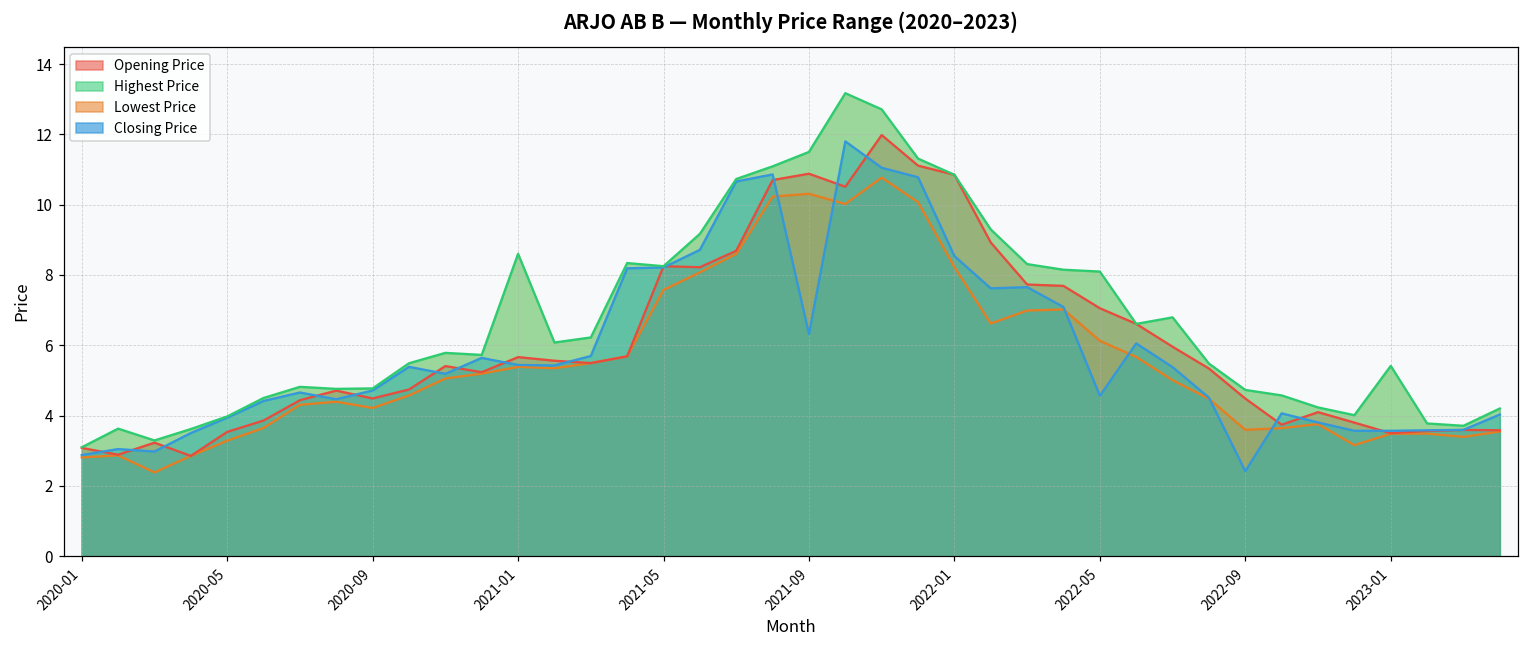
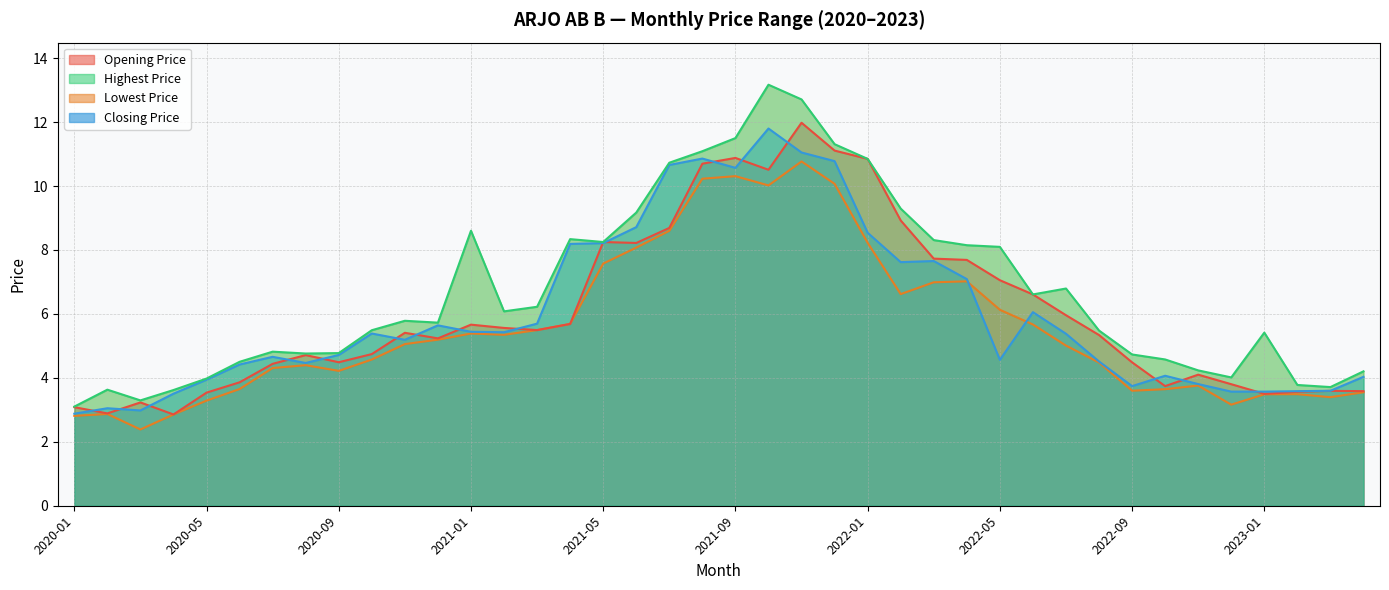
  {
    "Closing Price": {
-     "2021-09": 6.3,
+     "2021-09": 10.6,
      "2022-01": 8.5,
      "2022-05": 4.6,
-     "2022-09": 2.4
+     "2022-09": 3.7
    },
    "Highest Price": {
      "2021-01": 8.6,
      "2021-09": 11.5,
      "2022-05": 8.1,
      "2022-09": 4.7,
      "2023-01": 5.4
    }
  }
